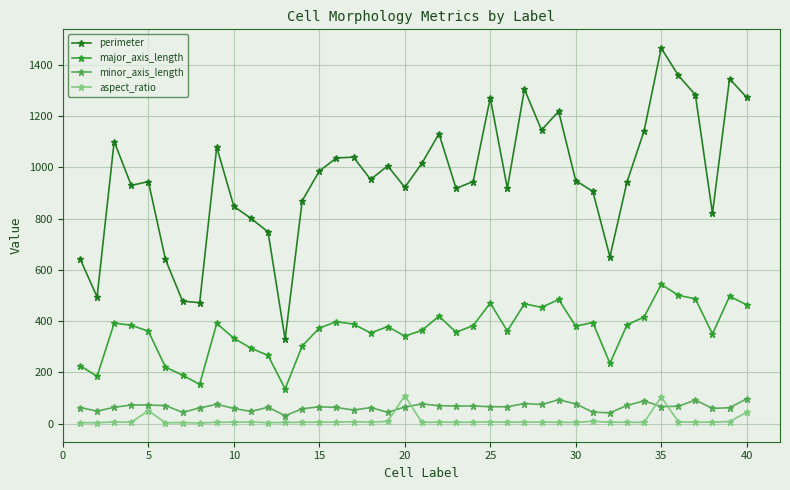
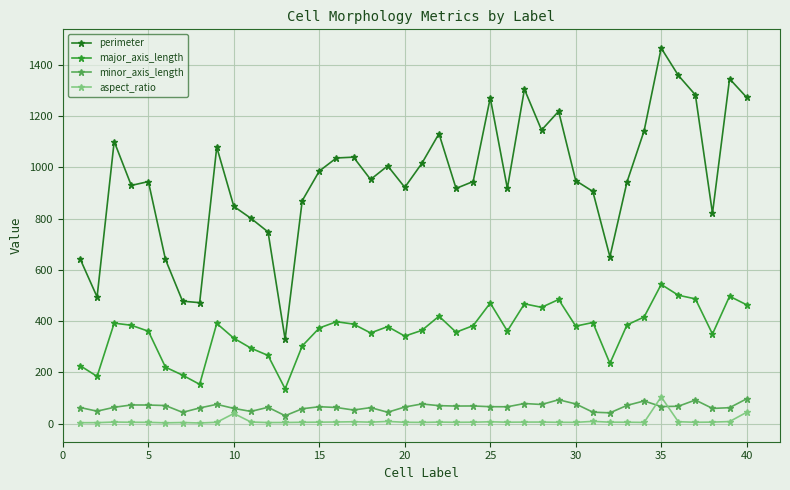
  {
    "aspect_ratio": {
-     "5": 50,
-     "10": 10,
+     "5": 0,
+     "10": 40,
      "15": 10,
-     "20": 110,
+     "20": 10,
      "25": 10,
      "30": 0,
      "35": 100,
      "40": 40
    }
  }
